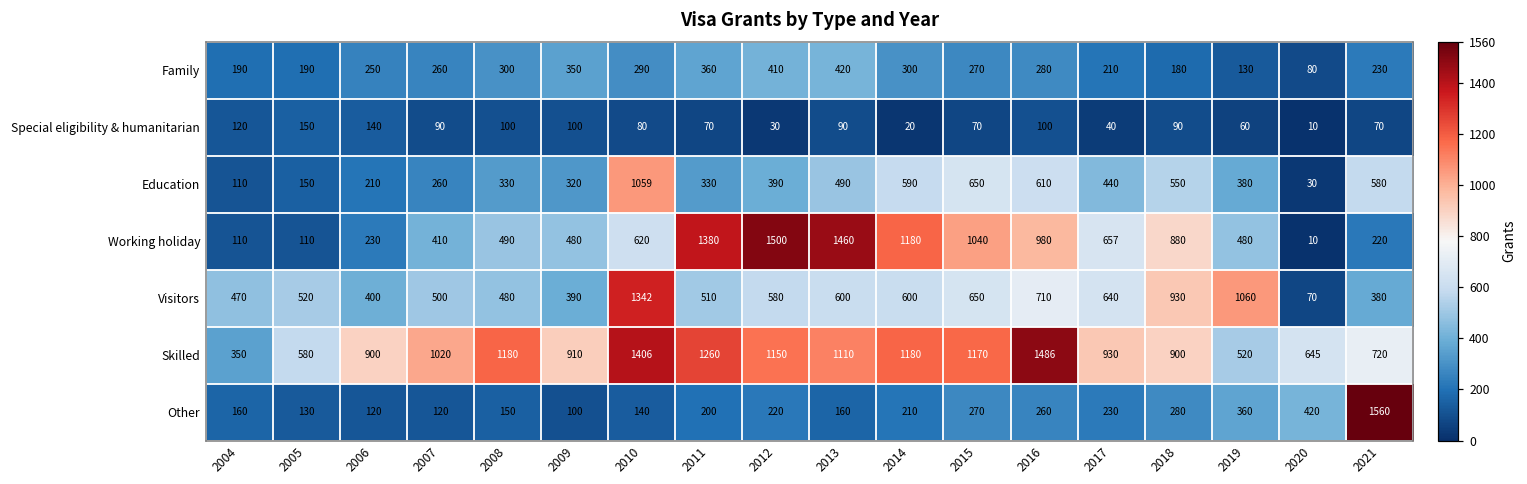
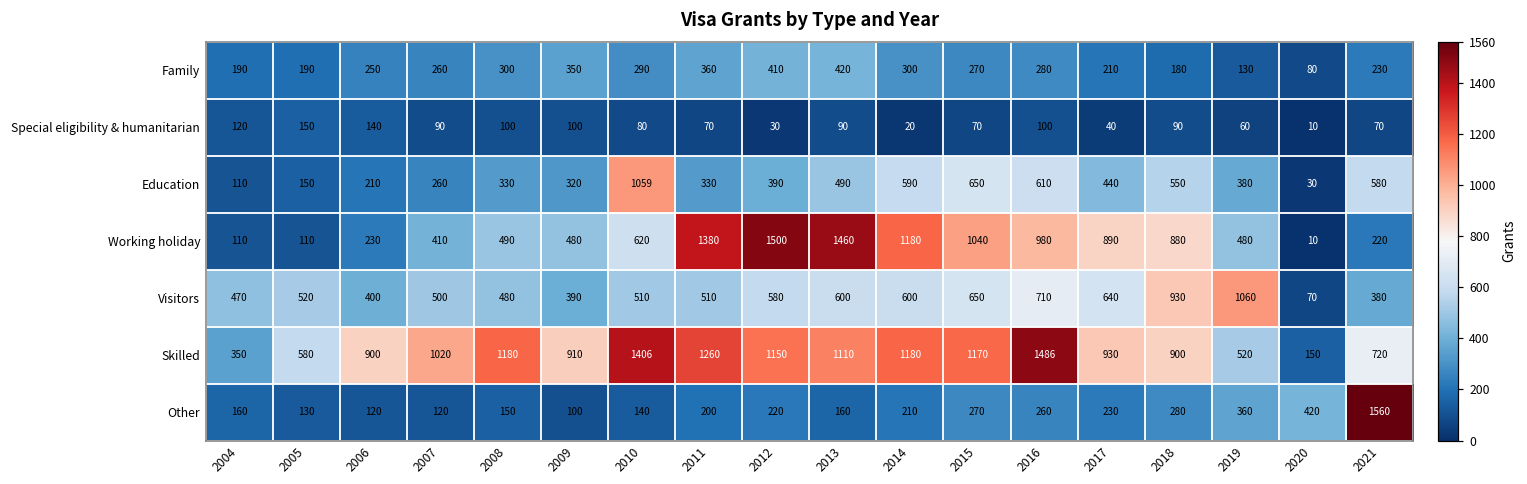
  {
    "Family": {
      "2004": 190,
      "2005": 190,
      "2006": 250,
      "2007": 260,
      "2008": 300,
      "2009": 350,
      "2010": 290,
      "2011": 360,
      "2012": 410,
      "2013": 420,
      "2014": 300,
      "2015": 270,
      "2016": 280,
      "2017": 210,
      "2018": 180,
      "2019": 130,
      "2020": 80,
      "2021": 230
    },
    "Special eligibility & humanitarian": {
      "2004": 120,
      "2005": 150,
      "2006": 140,
      "2007": 90,
      "2008": 100,
      "2009": 100,
      "2010": 80,
      "2011": 70,
      "2012": 30,
      "2013": 90,
      "2014": 20,
      "2015": 70,
      "2016": 100,
      "2017": 40,
      "2018": 90,
      "2019": 60,
      "2020": 10,
      "2021": 70
    },
    "Education": {
      "2004": 110,
      "2005": 150,
      "2006": 210,
      "2007": 260,
      "2008": 330,
      "2009": 320,
      "2010": 1059,
      "2011": 330,
      "2012": 390,
      "2013": 490,
      "2014": 590,
      "2015": 650,
      "2016": 610,
      "2017": 440,
      "2018": 550,
      "2019": 380,
      "2020": 30,
      "2021": 580
    },
    "Working holiday": {
      "2004": 110,
      "2005": 110,
      "2006": 230,
      "2007": 410,
      "2008": 490,
      "2009": 480,
      "2010": 620,
      "2011": 1380,
      "2012": 1500,
      "2013": 1460,
      "2014": 1180,
      "2015": 1040,
      "2016": 980,
-     "2017": 657,
+     "2017": 890,
      "2018": 880,
      "2019": 480,
      "2020": 10,
      "2021": 220
    },
    "Visitors": {
      "2004": 470,
      "2005": 520,
      "2006": 400,
      "2007": 500,
      "2008": 480,
      "2009": 390,
-     "2010": 1342,
+     "2010": 510,
      "2011": 510,
      "2012": 580,
      "2013": 600,
      "2014": 600,
      "2015": 650,
      "2016": 710,
      "2017": 640,
      "2018": 930,
      "2019": 1060,
      "2020": 70,
      "2021": 380
    },
    "Skilled": {
      "2004": 350,
      "2005": 580,
      "2006": 900,
      "2007": 1020,
      "2008": 1180,
      "2009": 910,
      "2010": 1406,
      "2011": 1260,
      "2012": 1150,
      "2013": 1110,
      "2014": 1180,
      "2015": 1170,
      "2016": 1486,
      "2017": 930,
      "2018": 900,
      "2019": 520,
-     "2020": 645,
+     "2020": 150,
      "2021": 720
    },
    "Other": {
      "2004": 160,
      "2005": 130,
      "2006": 120,
      "2007": 120,
      "2008": 150,
      "2009": 100,
      "2010": 140,
      "2011": 200,
      "2012": 220,
      "2013": 160,
      "2014": 210,
      "2015": 270,
      "2016": 260,
      "2017": 230,
      "2018": 280,
      "2019": 360,
      "2020": 420,
      "2021": 1560
    }
  }
